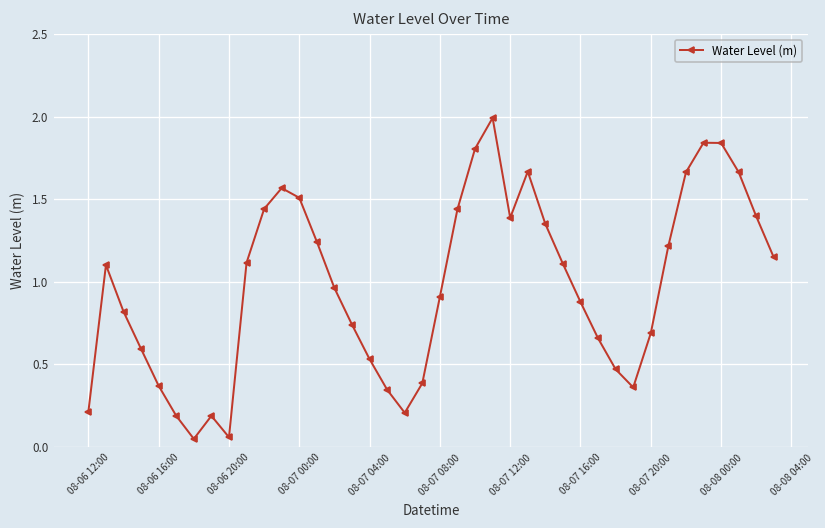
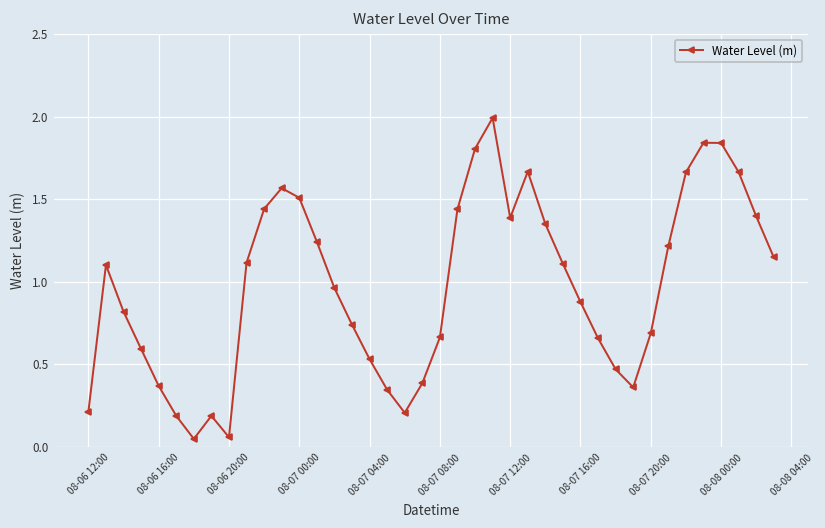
  {
    "08-06 12:00": 0.21,
    "08-06 16:00": 0.37,
    "08-06 20:00": 0.06,
    "08-07 00:00": 1.51,
    "08-07 04:00": 0.53,
-   "08-07 08:00": 0.91,
+   "08-07 08:00": 0.66,
    "08-07 12:00": 1.39,
    "08-07 16:00": 0.88,
    "08-07 20:00": 0.69,
    "08-08 00:00": 1.84
  }
